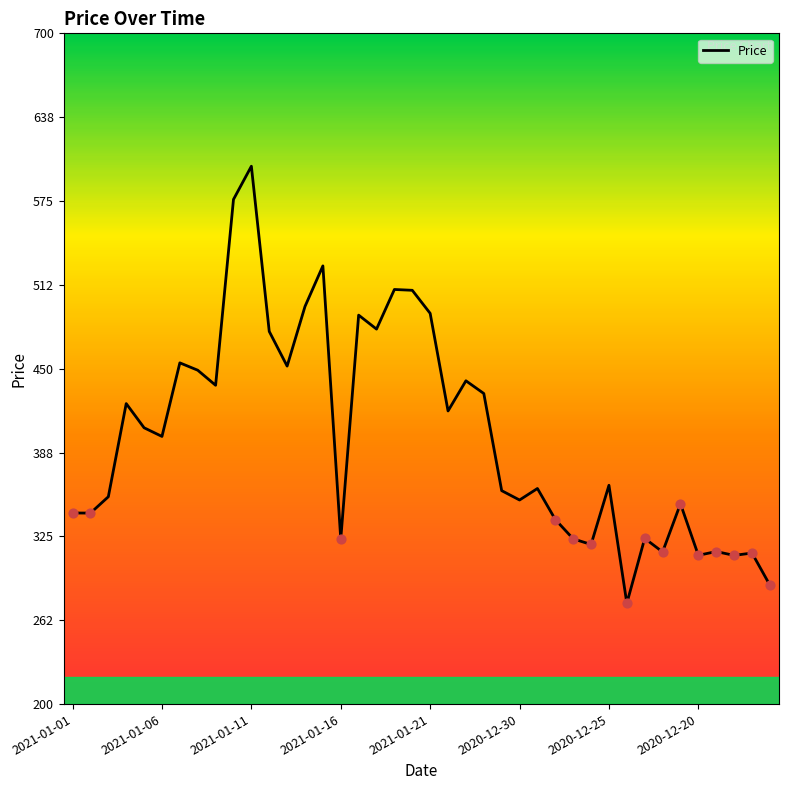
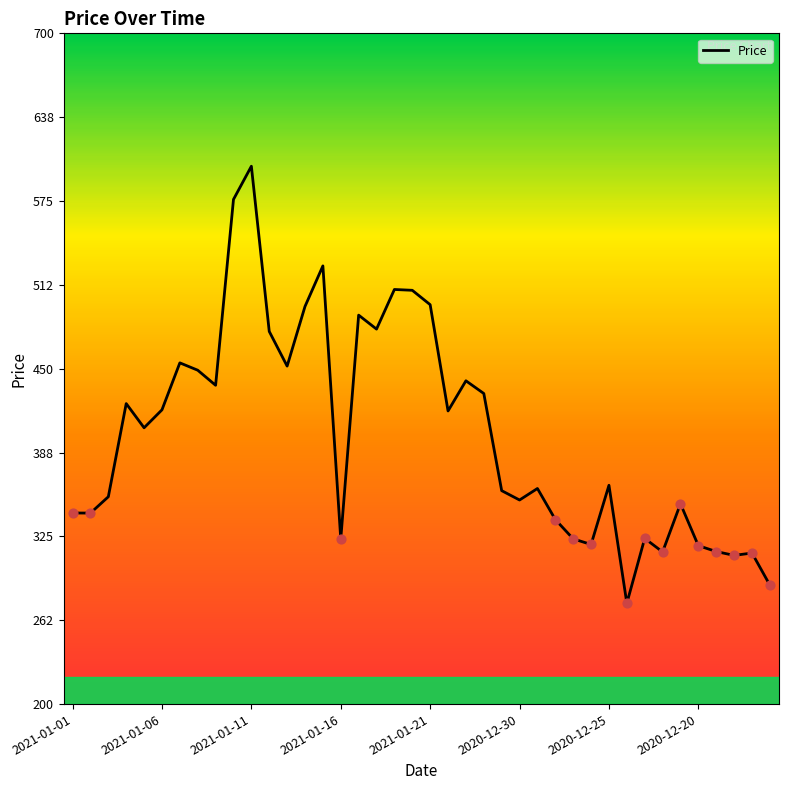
  {
    "Price": {
-     "2021-01-06": 400,
+     "2021-01-06": 419,
      "2021-01-11": 601,
-     "2021-01-21": 491,
+     "2021-01-21": 498,
      "2020-12-30": 352,
      "2020-12-25": 363,
-     "2020-12-20": 311
+     "2020-12-20": 318
    }
  }
